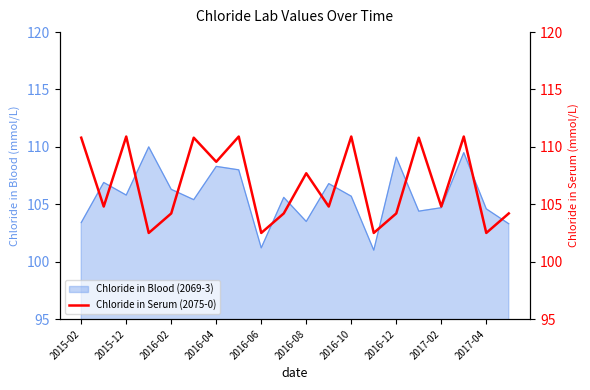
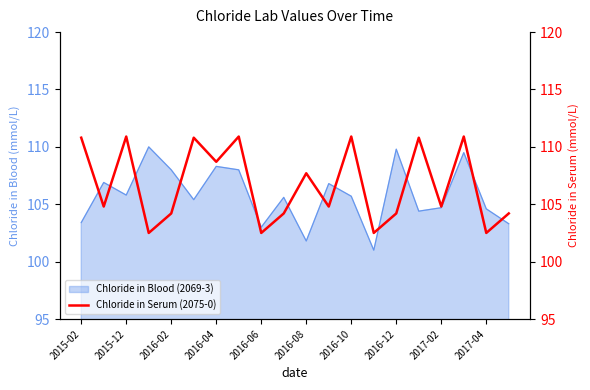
  {
    "Chloride in Blood (2069-3)": {
      "2015-02": 103.4,
      "2015-12": 105.8,
-     "2016-02": 106.3,
+     "2016-02": 108.0,
      "2016-04": 108.3,
-     "2016-06": 101.2,
-     "2016-08": 103.5,
+     "2016-06": 103.0,
+     "2016-08": 101.8,
      "2016-10": 105.7,
-     "2016-12": 109.1,
+     "2016-12": 109.8,
      "2017-02": 104.7,
      "2017-04": 104.6
    },
    "Chloride in Serum (2075-0)": {
      "2015-02": 110.8,
      "2015-12": 110.9,
      "2016-02": 104.2,
      "2016-04": 108.7,
      "2016-06": 102.5,
      "2016-08": 107.7,
      "2016-10": 110.9,
      "2016-12": 104.2,
      "2017-02": 104.8,
      "2017-04": 102.5
    }
  }
